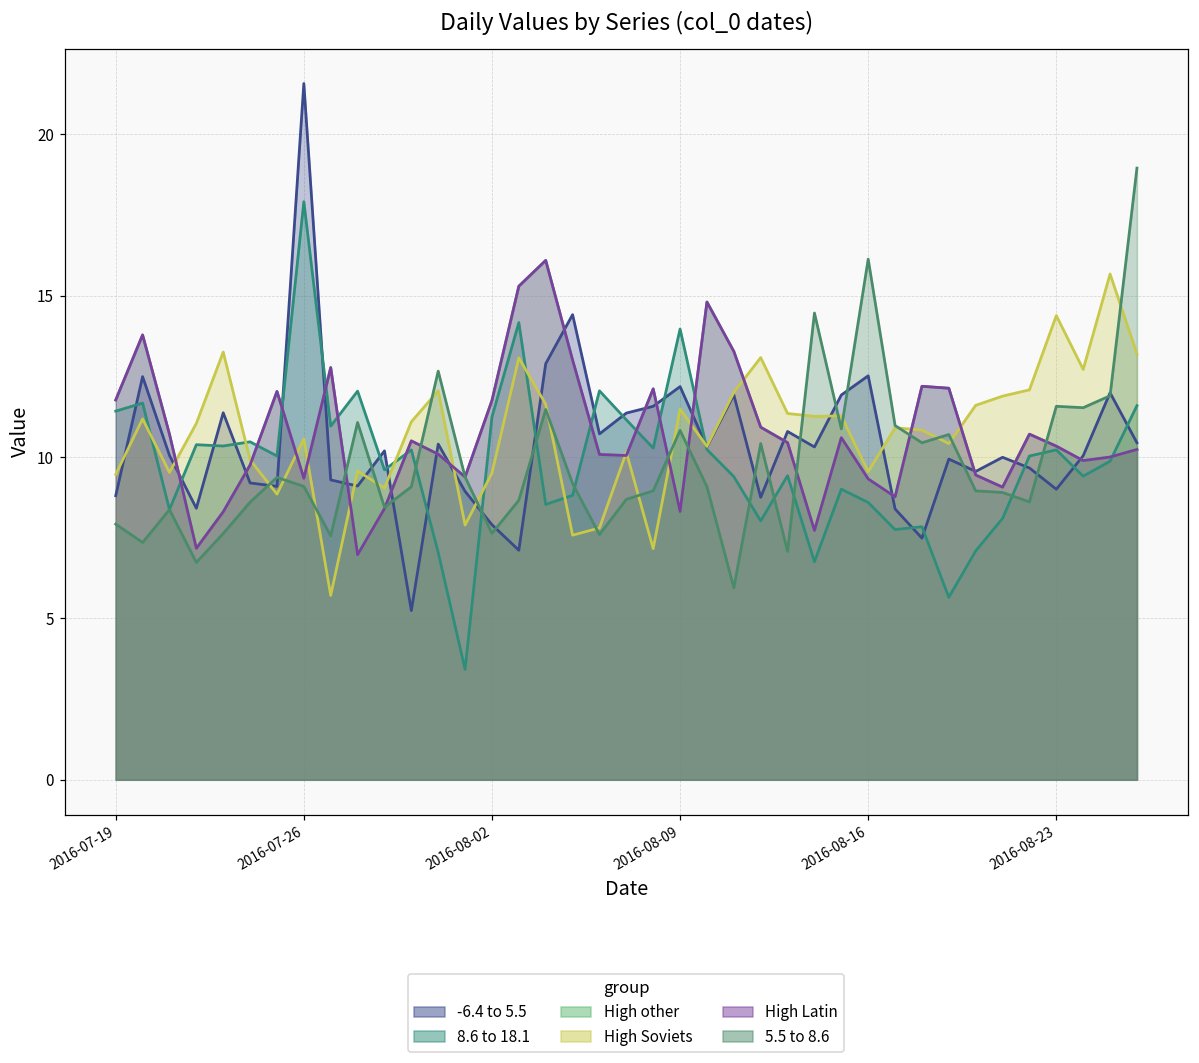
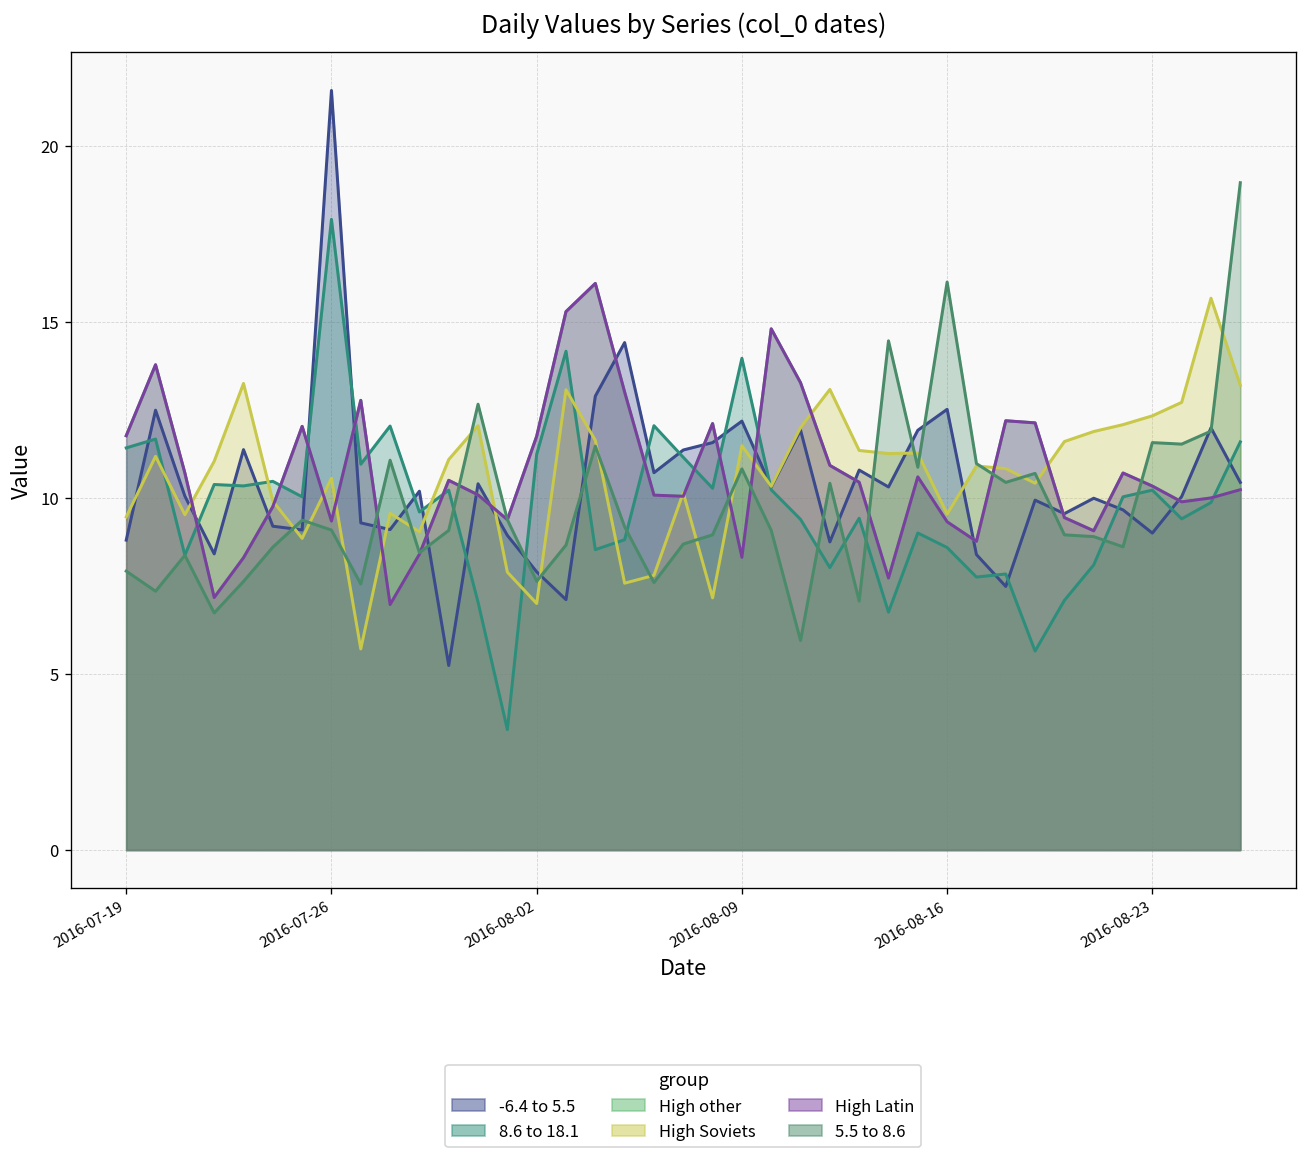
  {
    "High Soviets": {
      "2016-07-19": 9.5,
      "2016-07-26": 10.6,
-     "2016-08-02": 9.5,
+     "2016-08-02": 7.0,
      "2016-08-09": 11.5,
      "2016-08-16": 9.5,
-     "2016-08-23": 14.4
+     "2016-08-23": 12.3
    }
  }
